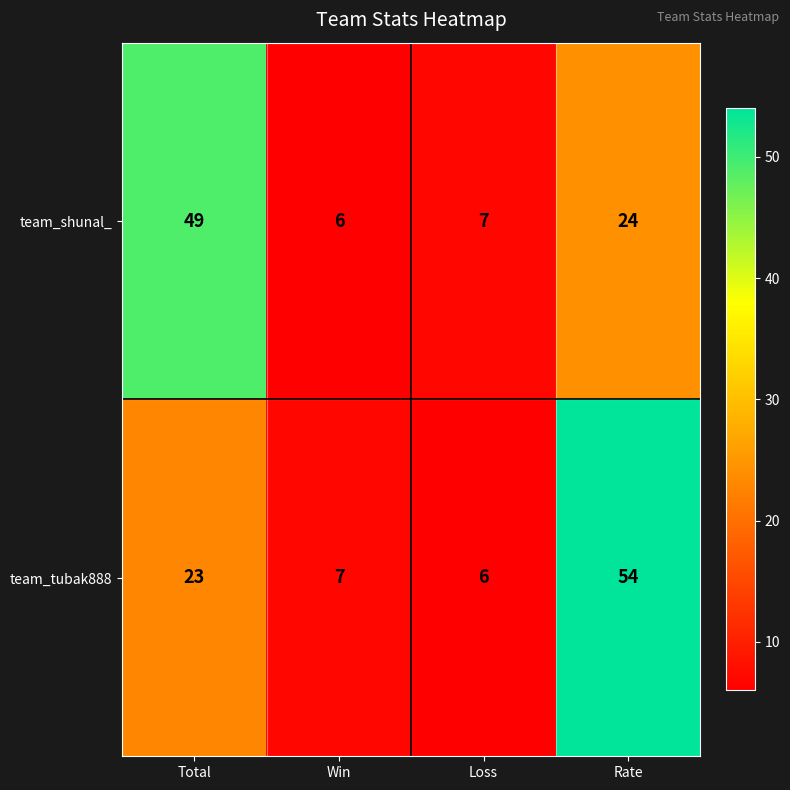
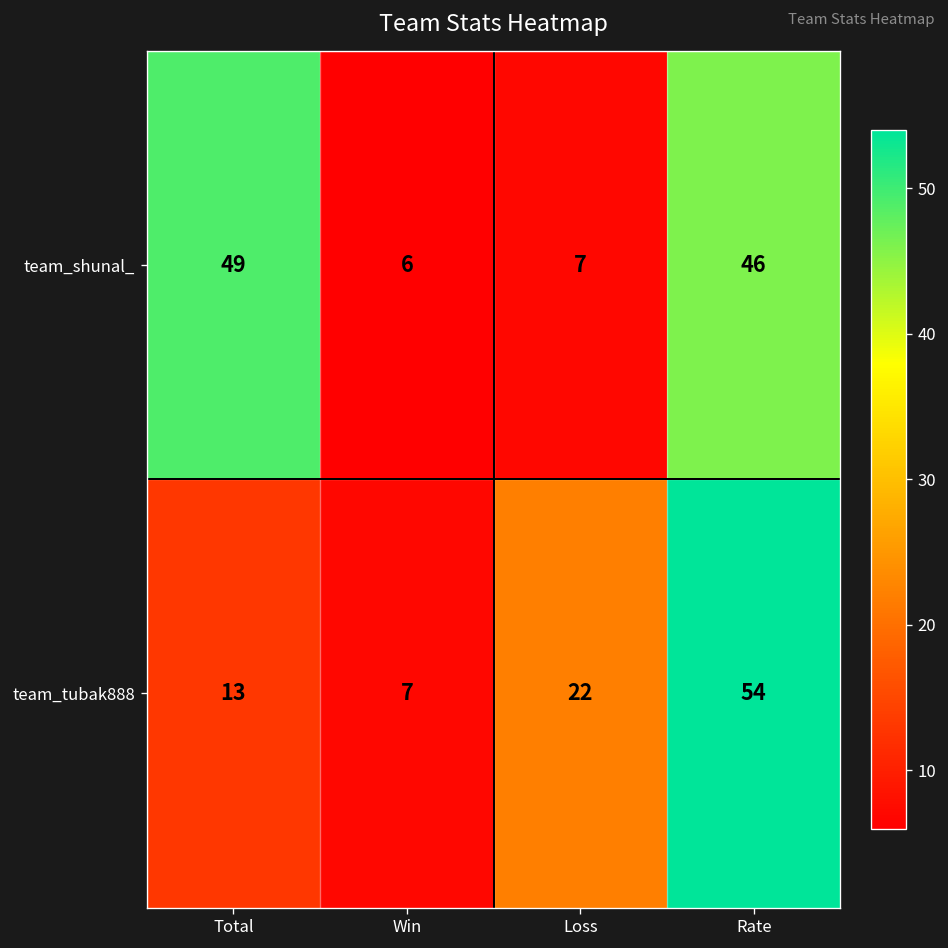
  {
    "team_shunal_": {
      "Total": 49,
      "Win": 6,
      "Loss": 7,
-     "Rate": 24
+     "Rate": 46
    },
    "team_tubak888": {
-     "Total": 23,
+     "Total": 13,
      "Win": 7,
-     "Loss": 6,
+     "Loss": 22,
      "Rate": 54
    }
  }
